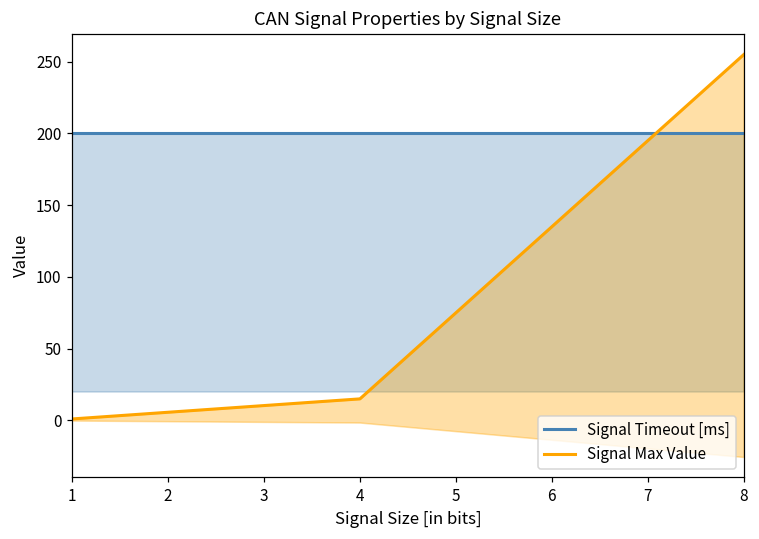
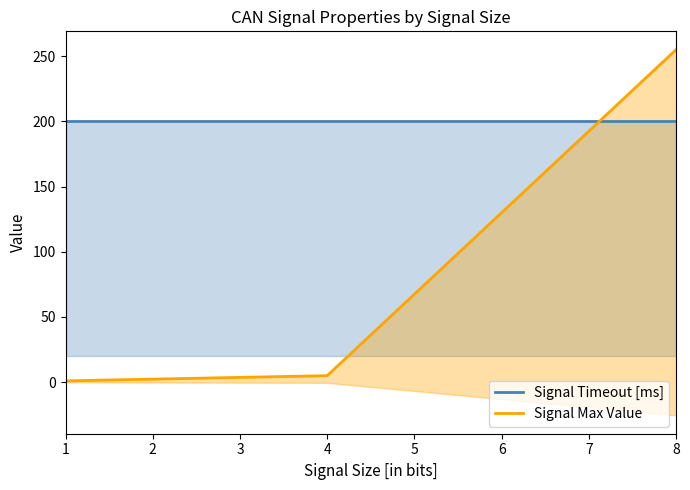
  {
    "Signal Timeout [ms]": {
      "1": 200,
      "4": 200,
      "8": 200
    },
    "Signal Max Value": {
      "1": 1,
-     "4": 15,
+     "4": 5,
      "8": 255
    }
  }
